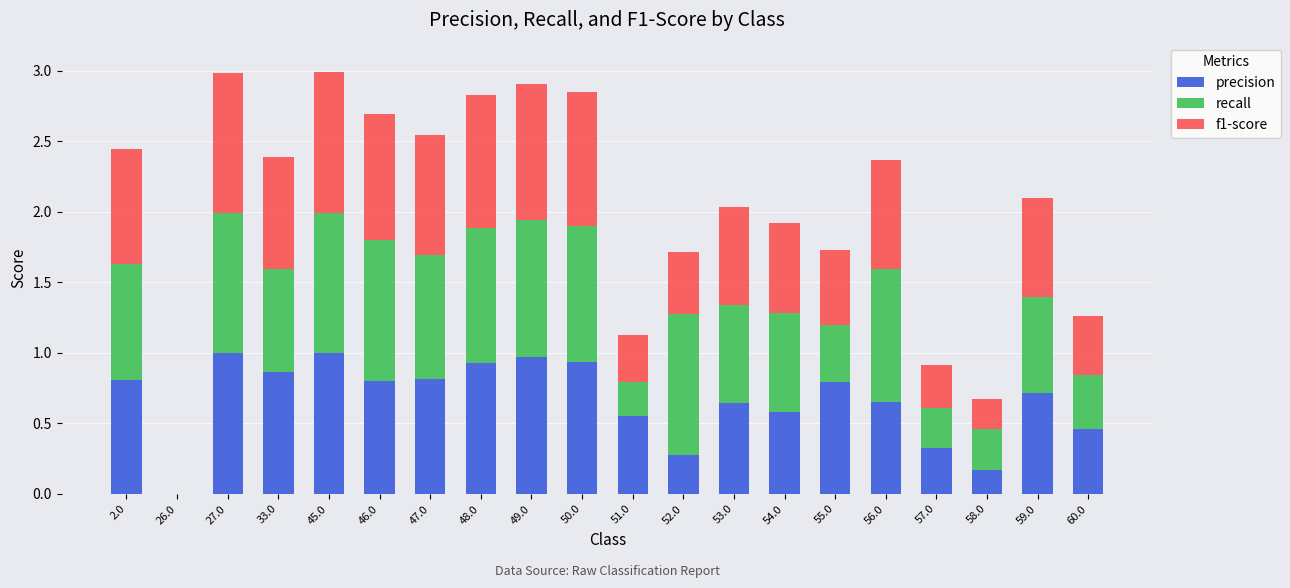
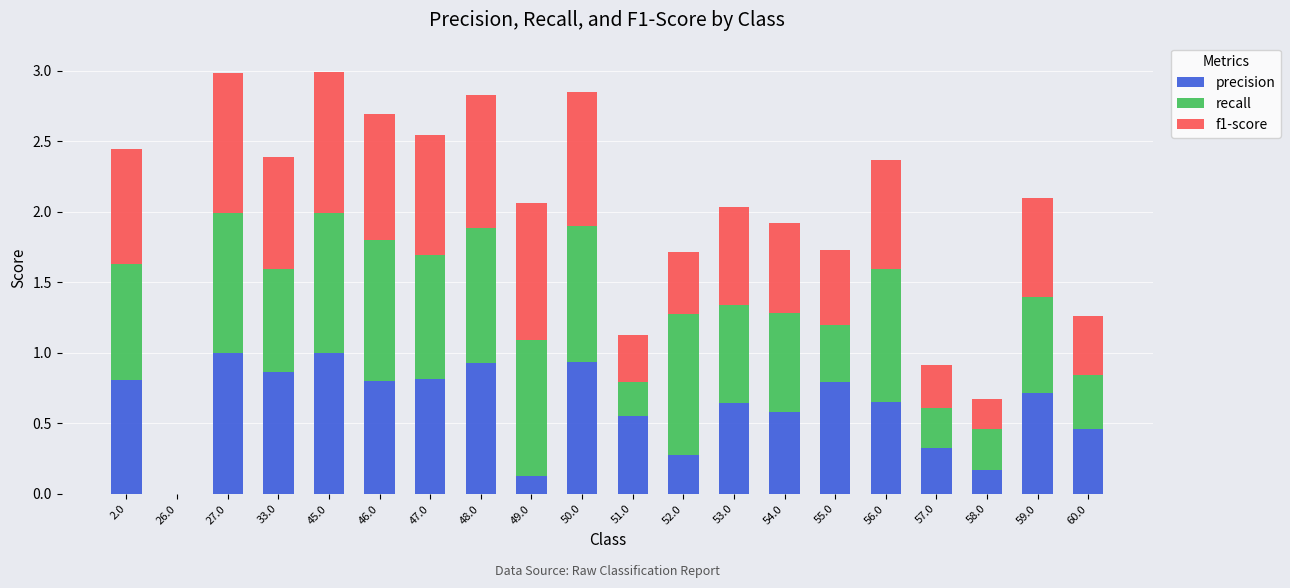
  {
    "precision": {
      "2.0": 0.81,
      "26.0": 0.00,
      "27.0": 1.00,
      "33.0": 0.86,
      "45.0": 1.00,
      "46.0": 0.80,
      "47.0": 0.81,
      "48.0": 0.93,
-     "49.0": 0.97,
+     "49.0": 0.12,
      "50.0": 0.94,
      "51.0": 0.55,
      "52.0": 0.28,
      "53.0": 0.64,
      "54.0": 0.58,
      "55.0": 0.79,
      "56.0": 0.65,
      "57.0": 0.32,
      "58.0": 0.17,
      "59.0": 0.71,
      "60.0": 0.46
    },
    "recall": {
      "2.0": 0.82,
      "26.0": 0.00,
      "27.0": 0.99,
      "33.0": 0.73,
      "45.0": 1.00,
      "46.0": 1.00,
      "47.0": 0.88,
      "48.0": 0.96,
      "49.0": 0.97,
      "50.0": 0.96,
      "51.0": 0.24,
      "52.0": 1.00,
      "53.0": 0.69,
      "54.0": 0.70,
      "55.0": 0.41,
      "56.0": 0.94,
      "57.0": 0.29,
      "58.0": 0.29,
      "59.0": 0.68,
      "60.0": 0.38
    },
    "f1-score": {
      "2.0": 0.82,
      "26.0": 0.00,
      "27.0": 1.00,
      "33.0": 0.79,
      "45.0": 1.00,
      "46.0": 0.89,
      "47.0": 0.85,
      "48.0": 0.94,
      "49.0": 0.97,
      "50.0": 0.95,
      "51.0": 0.33,
      "52.0": 0.43,
      "53.0": 0.70,
      "54.0": 0.64,
      "55.0": 0.54,
      "56.0": 0.77,
      "57.0": 0.30,
      "58.0": 0.21,
      "59.0": 0.70,
      "60.0": 0.42
    }
  }
